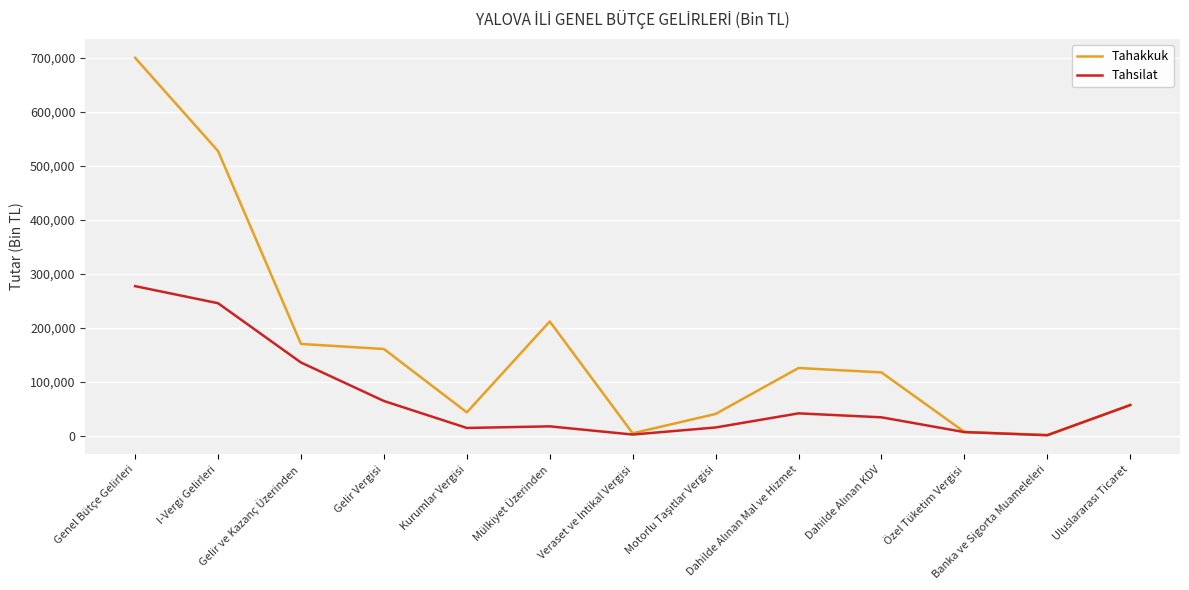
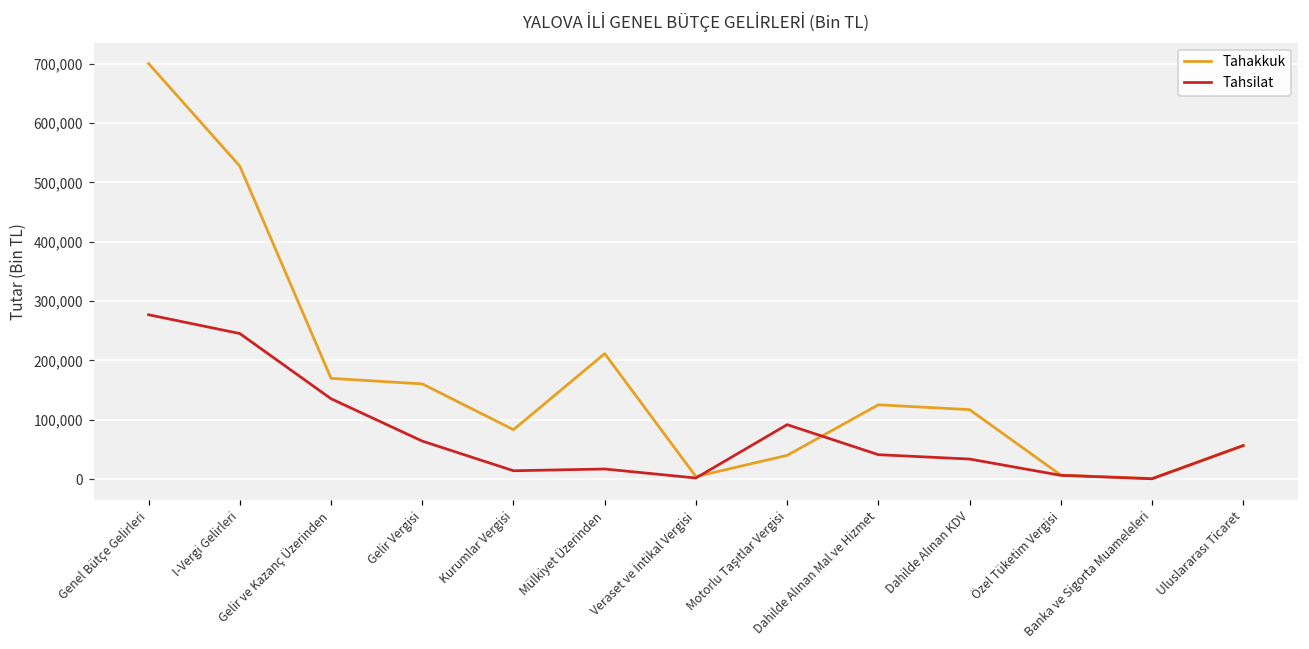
  {
    "Tahakkuk": {
      "Genel Bütçe Gelirleri": "700,000",
      "I-Vergi Gelirleri": "530,000",
      "Gelir ve Kazanç Üzerinden": "170,000",
      "Gelir Vergisi": "160,000",
-     "Kurumlar Vergisi": "40,000",
+     "Kurumlar Vergisi": "80,000",
      "Mülkiyet Üzerinden": "210,000",
      "Motorlu Taşıtlar Vergisi": "40,000",
      "Dahilde Alınan Mal ve Hizmet": "130,000",
      "Dahilde Alınan KDV": "120,000"
    },
    "Tahsilat": {
      "Genel Bütçe Gelirleri": "280,000",
      "I-Vergi Gelirleri": "250,000",
      "Gelir ve Kazanç Üzerinden": "140,000",
      "Gelir Vergisi": "60,000",
      "Kurumlar Vergisi": "10,000",
      "Mülkiyet Üzerinden": "20,000",
-     "Motorlu Taşıtlar Vergisi": "20,000",
+     "Motorlu Taşıtlar Vergisi": "90,000",
      "Dahilde Alınan Mal ve Hizmet": "40,000",
      "Dahilde Alınan KDV": "30,000"
    }
  }
